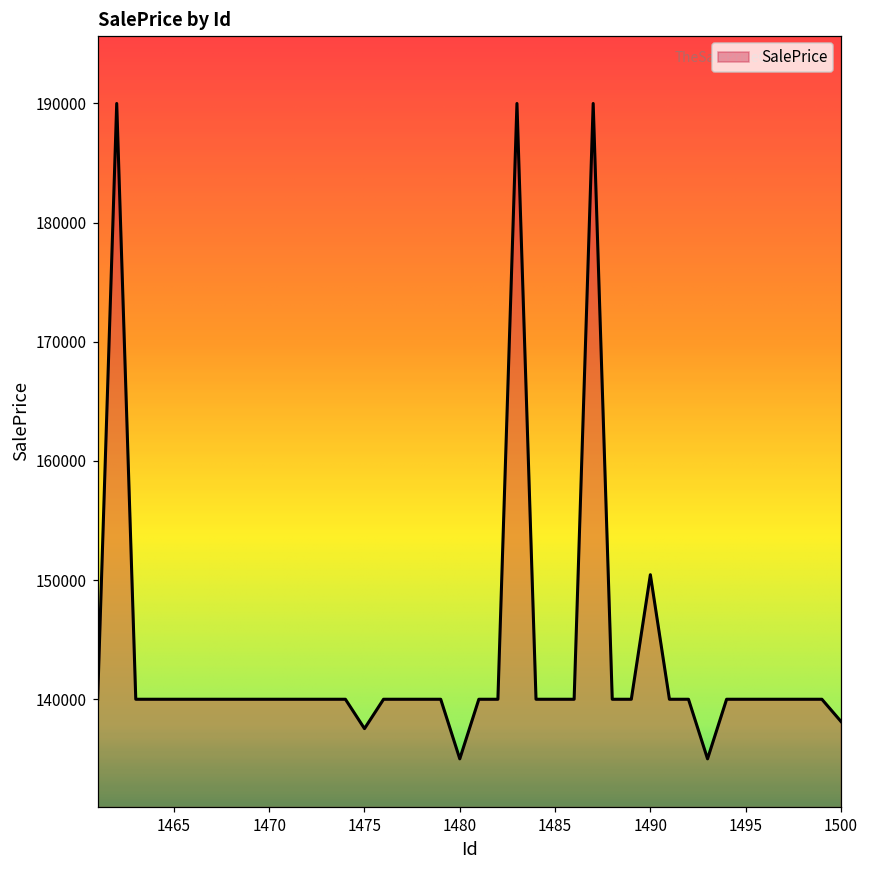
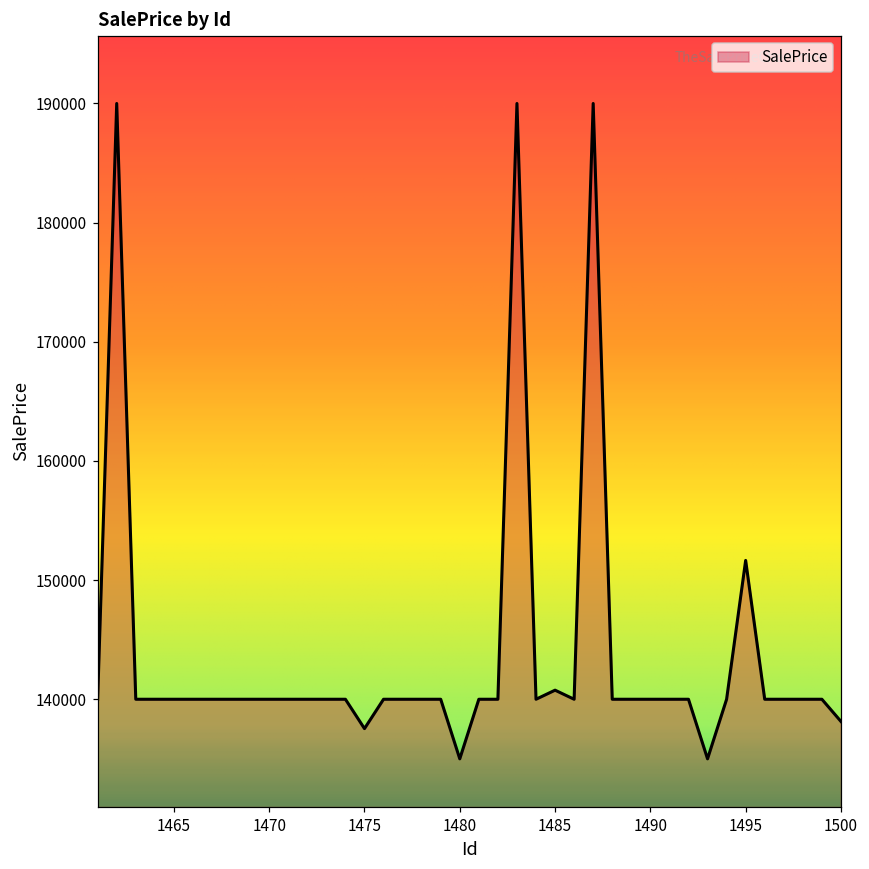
  {
    "1465": 140000,
    "1470": 140000,
    "1475": 137500,
    "1480": 135000,
-   "1485": 140000,
-   "1490": 150500,
-   "1495": 140000,
+   "1485": 140800,
+   "1490": 140000,
+   "1495": 151700,
    "1500": 138100
  }
